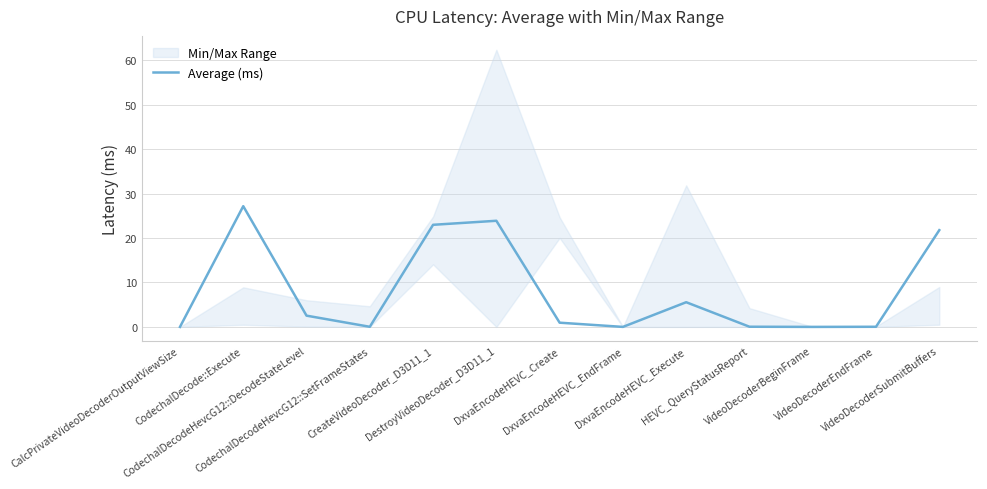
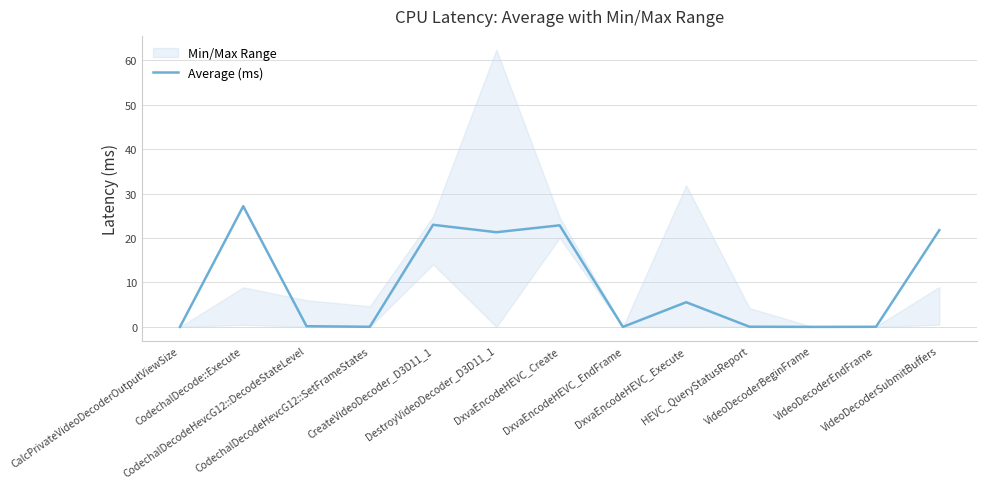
  {
    "Average (ms)": {
      "CodechalDecode::Execute": 27,
-     "CodechalDecodeHevcG12::DecodeStateLevel": 3,
+     "CodechalDecodeHevcG12::DecodeStateLevel": 0,
      "CodechalDecodeHevcG12::SetFrameStates": 0,
      "CreateVideoDecoder_D3D11_1": 23,
-     "DestroyVideoDecoder_D3D11_1": 24,
-     "DxvaEncodeHEVC_Create": 1,
+     "DestroyVideoDecoder_D3D11_1": 21,
+     "DxvaEncodeHEVC_Create": 23,
      "DxvaEncodeHEVC_Execute": 6,
      "HEVC_QueryStatusReport": 0,
      "VideoDecoderSubmitBuffers": 22
    }
  }
